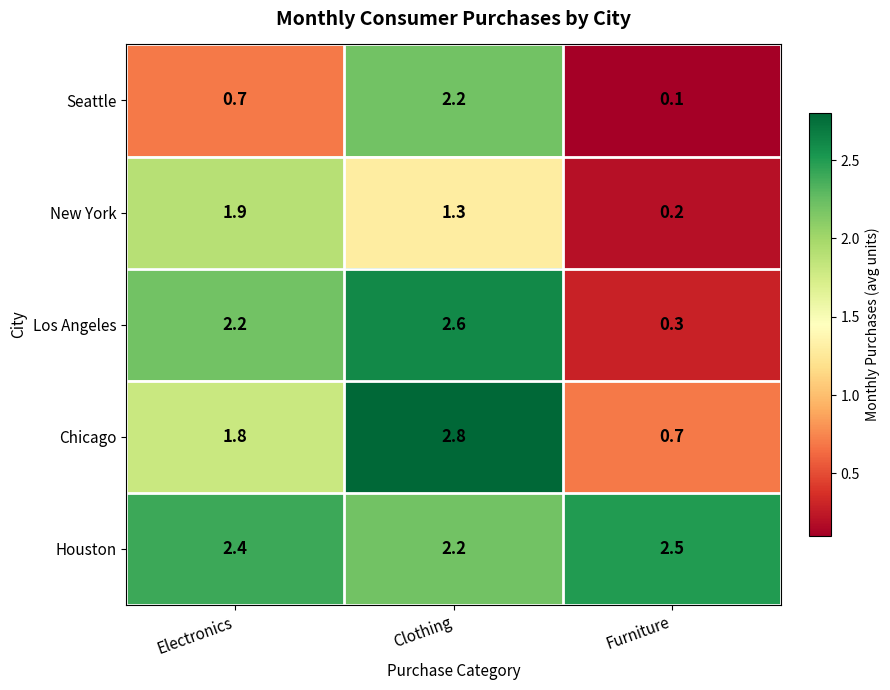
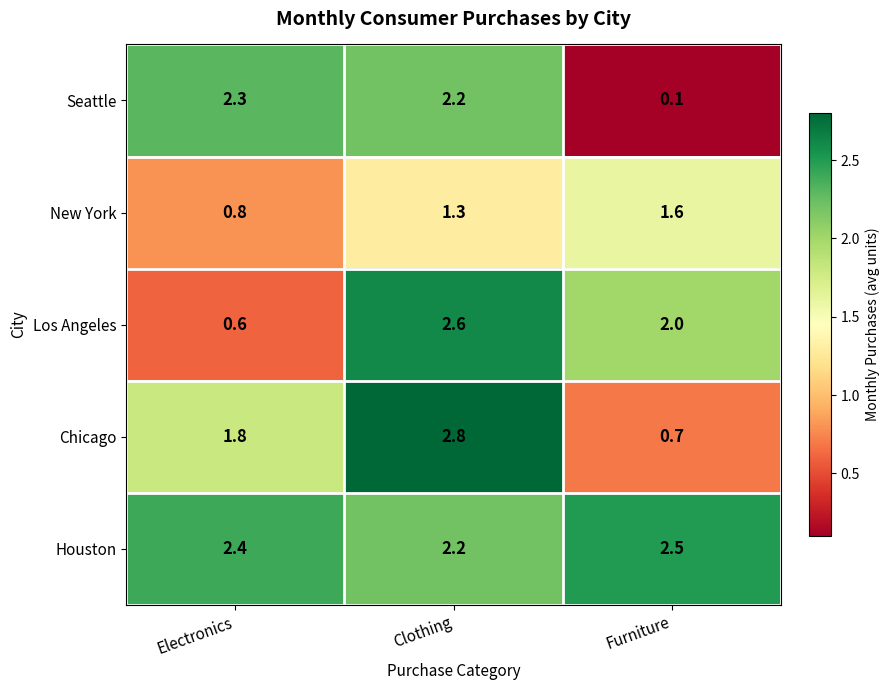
  {
    "Seattle": {
-     "Electronics": 0.7,
+     "Electronics": 2.3,
      "Clothing": 2.2,
      "Furniture": 0.1
    },
    "New York": {
-     "Electronics": 1.9,
+     "Electronics": 0.8,
      "Clothing": 1.3,
-     "Furniture": 0.2
+     "Furniture": 1.6
    },
    "Los Angeles": {
-     "Electronics": 2.2,
+     "Electronics": 0.6,
      "Clothing": 2.6,
-     "Furniture": 0.3
+     "Furniture": 2.0
    },
    "Chicago": {
      "Electronics": 1.8,
      "Clothing": 2.8,
      "Furniture": 0.7
    },
    "Houston": {
      "Electronics": 2.4,
      "Clothing": 2.2,
      "Furniture": 2.5
    }
  }
